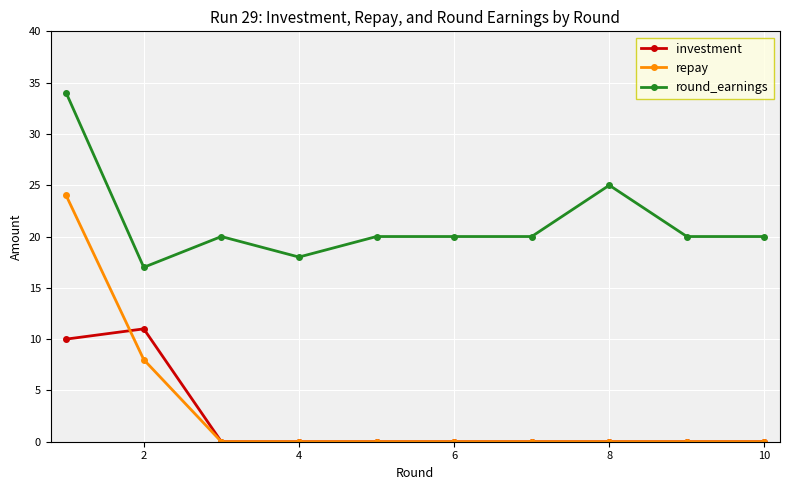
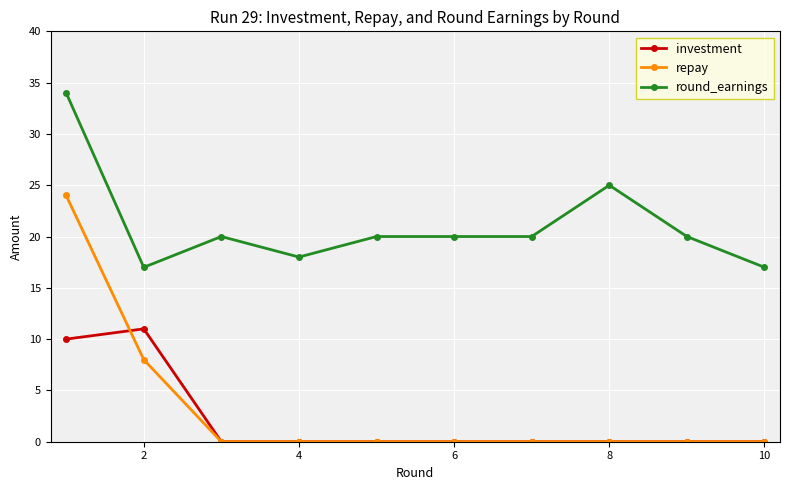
  {
    "investment": {
      "2": 11
    },
    "repay": {
      "2": 8
    },
    "round_earnings": {
      "2": 17,
      "4": 18,
      "6": 20,
      "8": 25,
-     "10": 20
+     "10": 17
    }
  }
